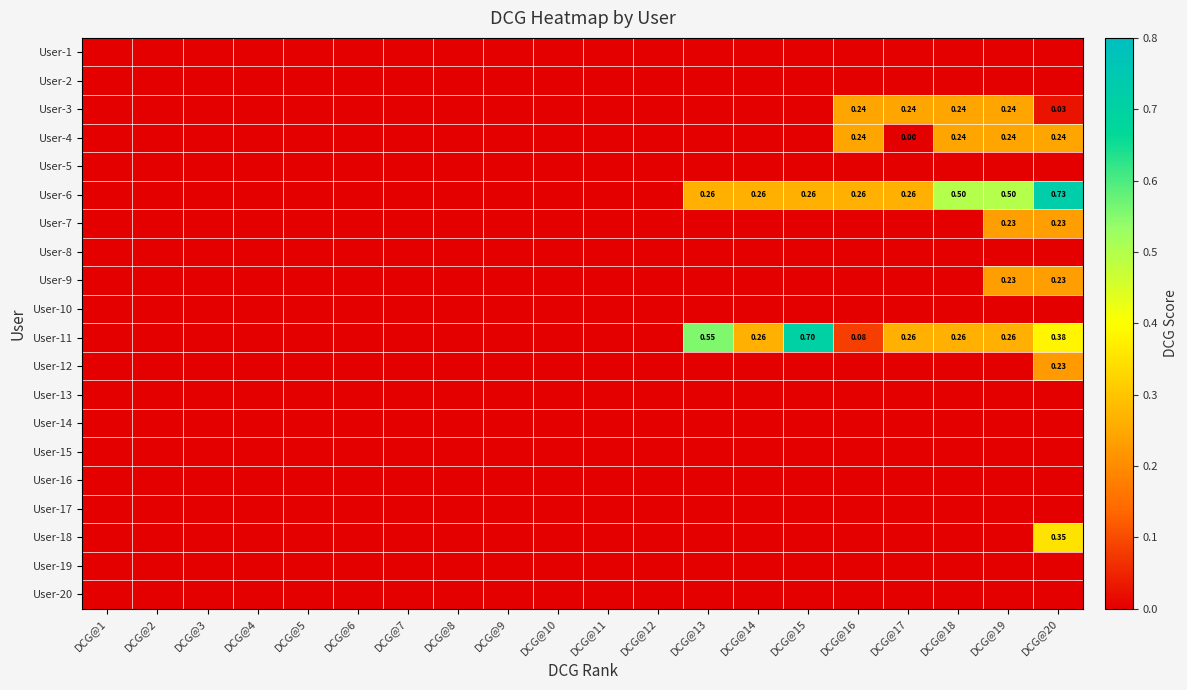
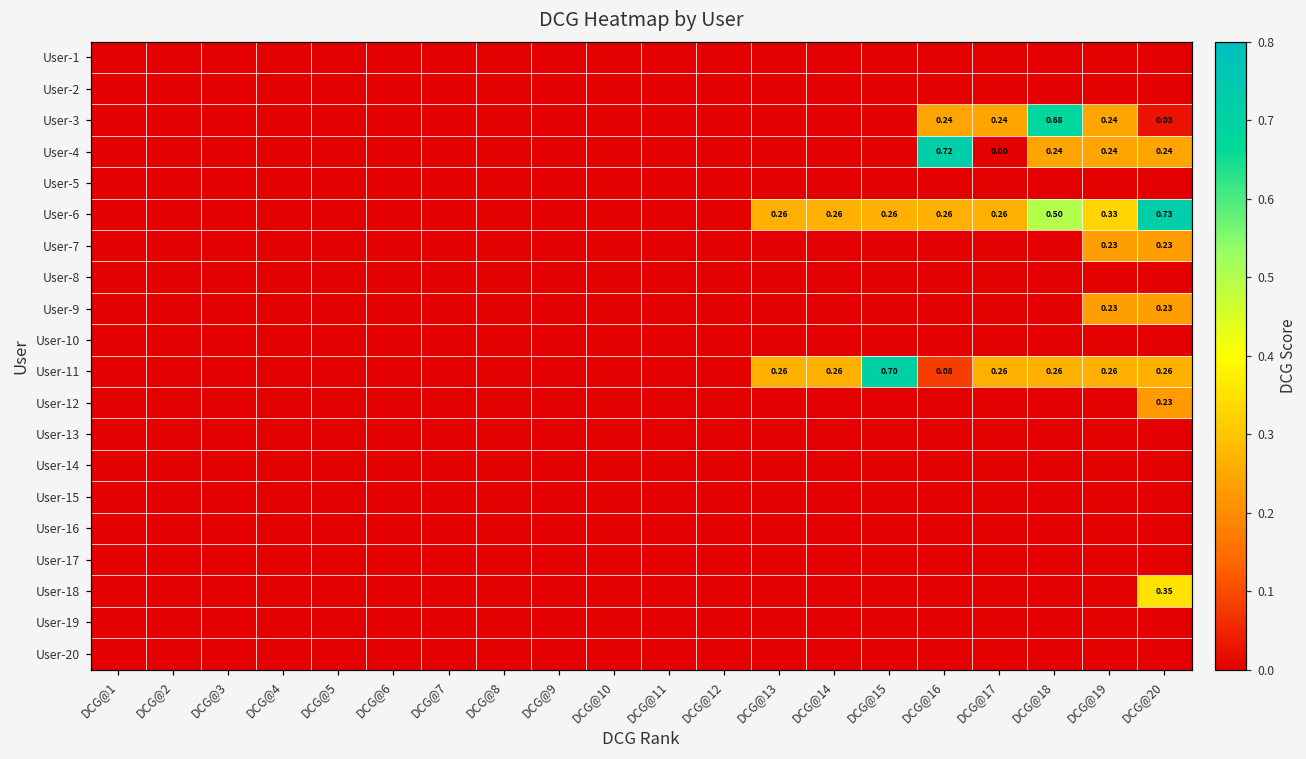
  {
    "User-3": {
      "DCG@16": 0.24,
      "DCG@17": 0.24,
-     "DCG@18": 0.24,
+     "DCG@18": 0.68,
      "DCG@19": 0.24,
      "DCG@20": 0.03
    },
    "User-4": {
-     "DCG@16": 0.24,
+     "DCG@16": 0.72,
      "DCG@17": 0.00,
      "DCG@18": 0.24,
      "DCG@19": 0.24,
      "DCG@20": 0.24
    },
    "User-6": {
      "DCG@13": 0.26,
      "DCG@14": 0.26,
      "DCG@15": 0.26,
      "DCG@16": 0.26,
      "DCG@17": 0.26,
      "DCG@18": 0.50,
-     "DCG@19": 0.50,
+     "DCG@19": 0.33,
      "DCG@20": 0.73
    },
    "User-7": {
      "DCG@19": 0.23,
      "DCG@20": 0.23
    },
    "User-9": {
      "DCG@19": 0.23,
      "DCG@20": 0.23
    },
    "User-11": {
-     "DCG@13": 0.55,
+     "DCG@13": 0.26,
      "DCG@14": 0.26,
      "DCG@15": 0.70,
      "DCG@16": 0.08,
      "DCG@17": 0.26,
      "DCG@18": 0.26,
      "DCG@19": 0.26,
-     "DCG@20": 0.38
+     "DCG@20": 0.26
    },
    "User-12": {
      "DCG@20": 0.23
    },
    "User-18": {
      "DCG@20": 0.35
    }
  }
